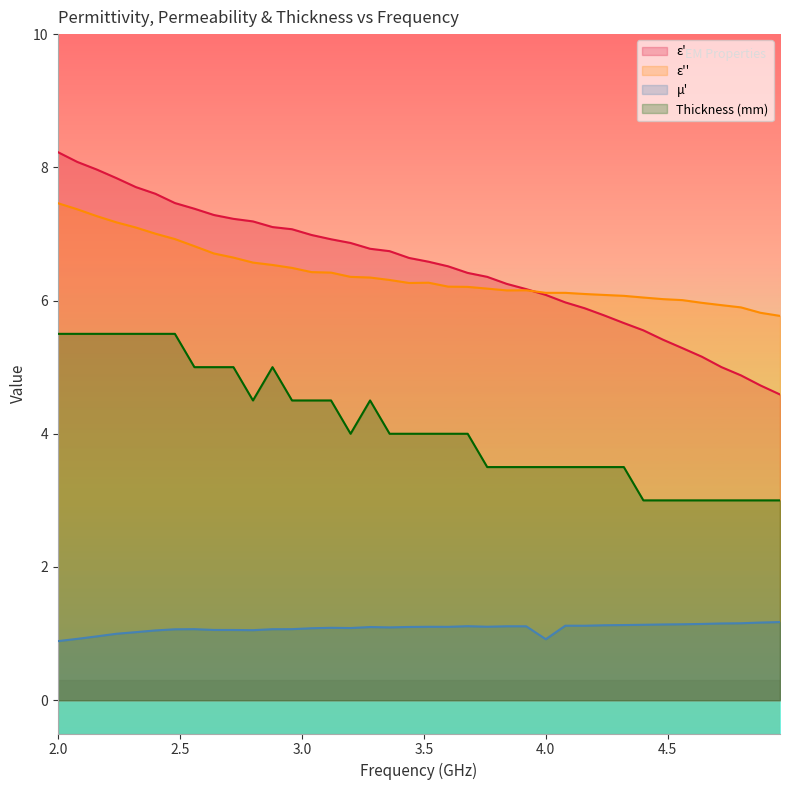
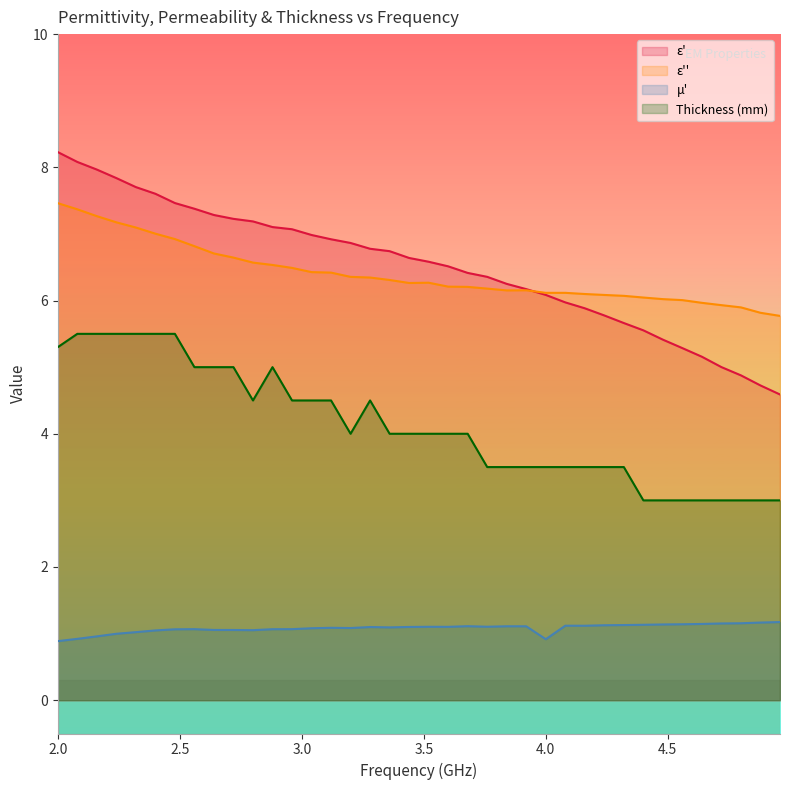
  {
    "μ'": {
      "2.0": 0.9,
      "4.0": 0.9
    },
    "Thickness (mm)": {
-     "2.0": 5.5,
+     "2.0": 5.3,
      "4.0": 3.5
    }
  }
